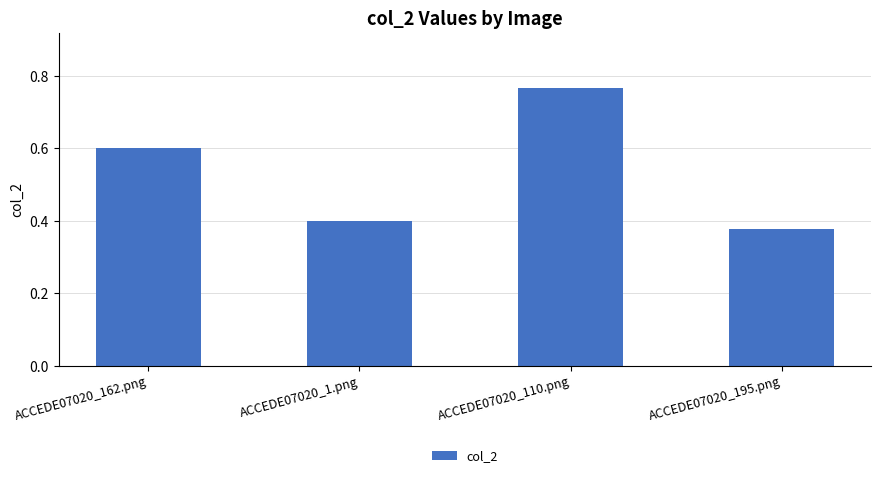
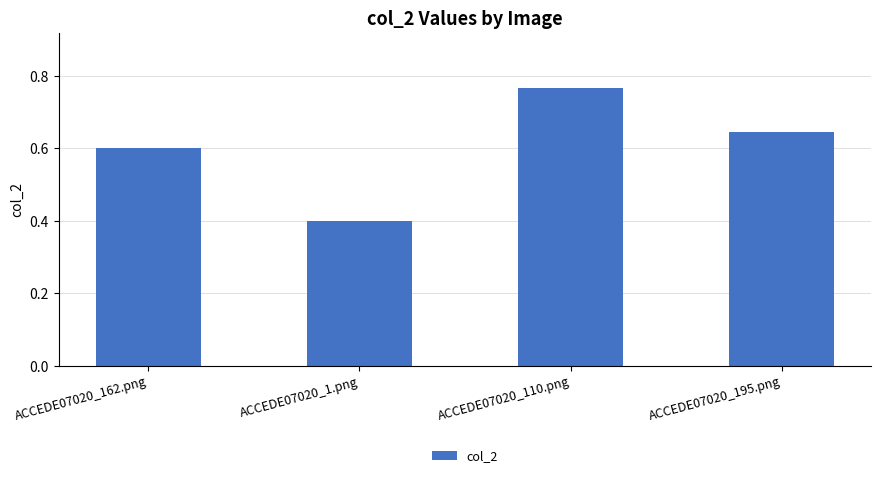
  {
    "ACCEDE07020_162.png": 0.60,
    "ACCEDE07020_1.png": 0.40,
    "ACCEDE07020_110.png": 0.77,
-   "ACCEDE07020_195.png": 0.38
+   "ACCEDE07020_195.png": 0.65
  }
